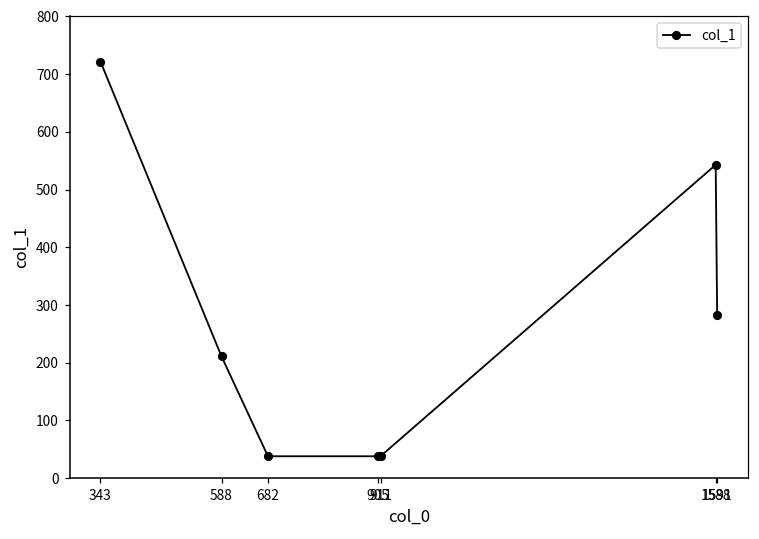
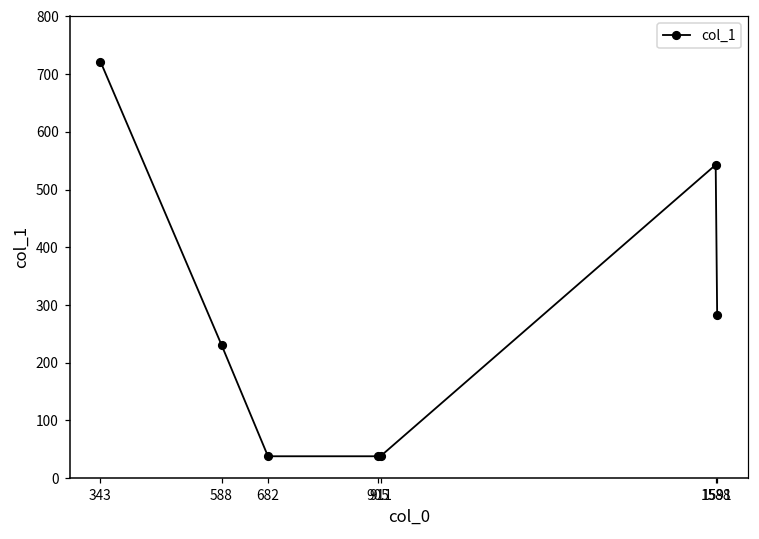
  {
    "343": 720,
-   "588": 210,
+   "588": 230,
    "682": 40
  }
